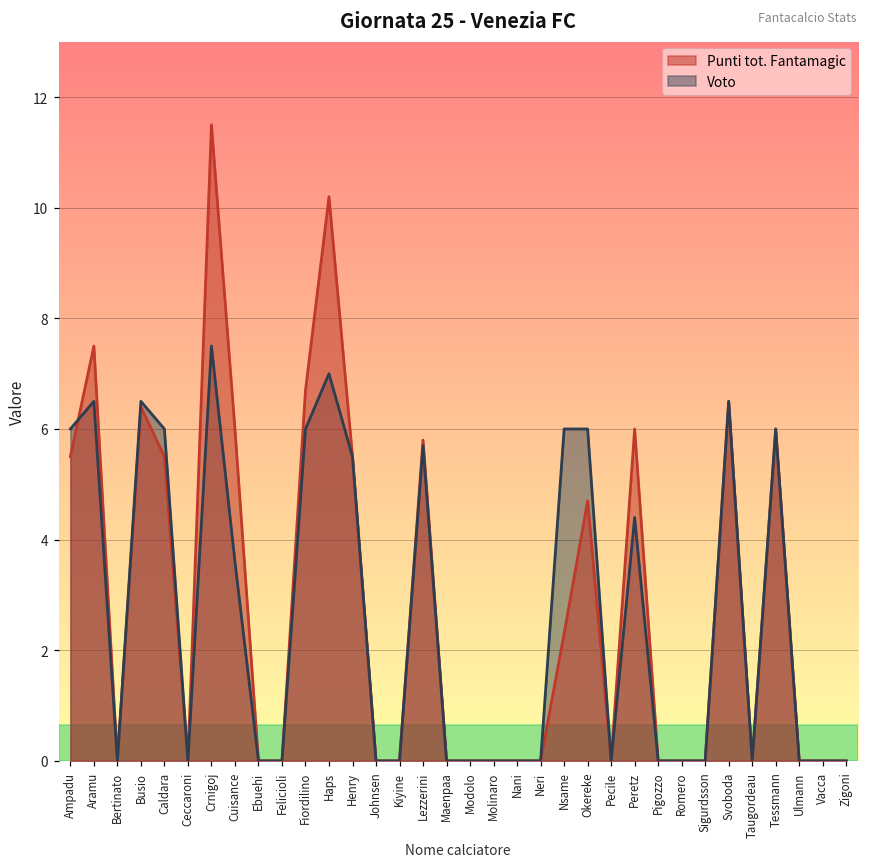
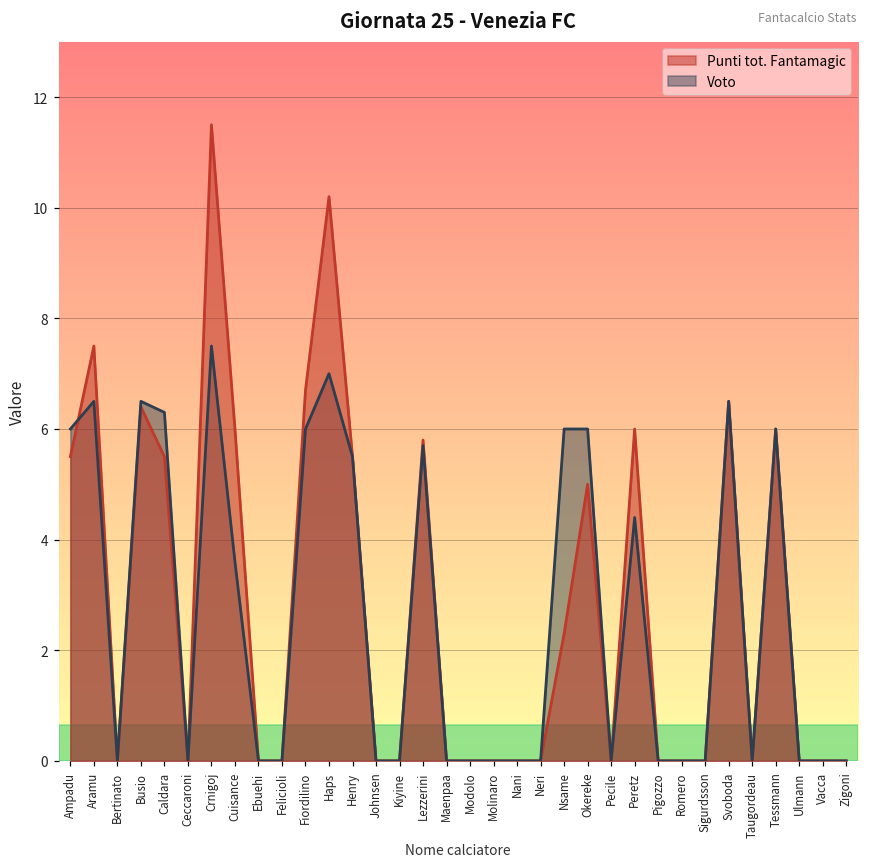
  {
    "Punti tot. Fantamagic": {
      "Ampadu": 5.5,
      "Aramu": 7.5,
      "Busio": 6.4,
      "Caldara": 5.5,
      "Crnigoj": 11.5,
      "Cuisance": 6.0,
      "Fiordilino": 6.7,
      "Haps": 10.2,
      "Lezzerini": 5.8,
      "Nsame": 2.3,
-     "Okereke": 4.7,
+     "Okereke": 5.0,
      "Peretz": 6.0
    },
    "Voto": {
      "Ampadu": 6.0,
      "Aramu": 6.5,
      "Busio": 6.5,
-     "Caldara": 6.0,
+     "Caldara": 6.3,
      "Crnigoj": 7.5,
      "Cuisance": 3.6,
      "Fiordilino": 6.0,
      "Haps": 7.0,
      "Lezzerini": 5.7,
      "Nsame": 6.0,
      "Okereke": 6.0,
      "Peretz": 4.4
    }
  }
